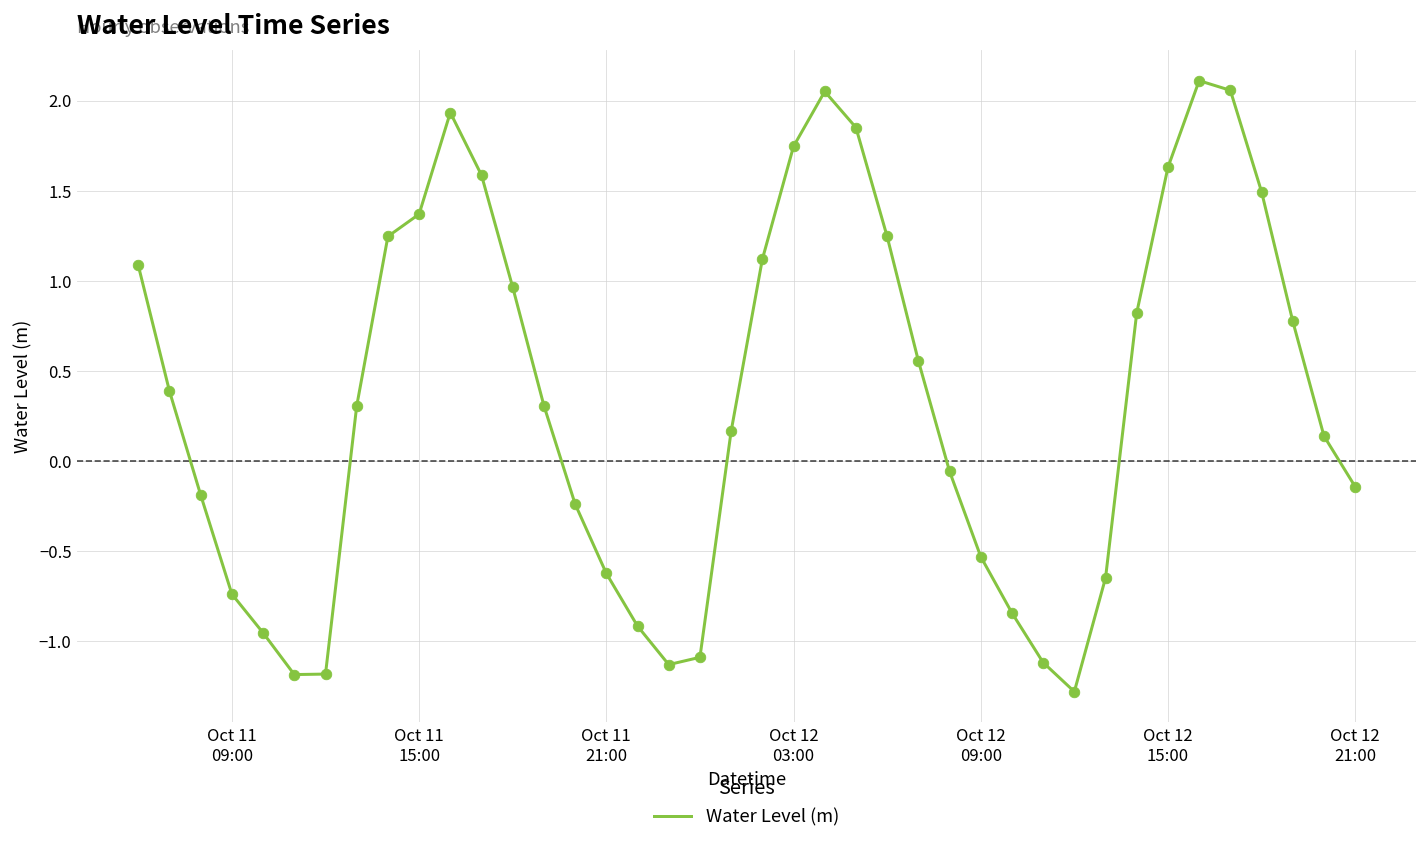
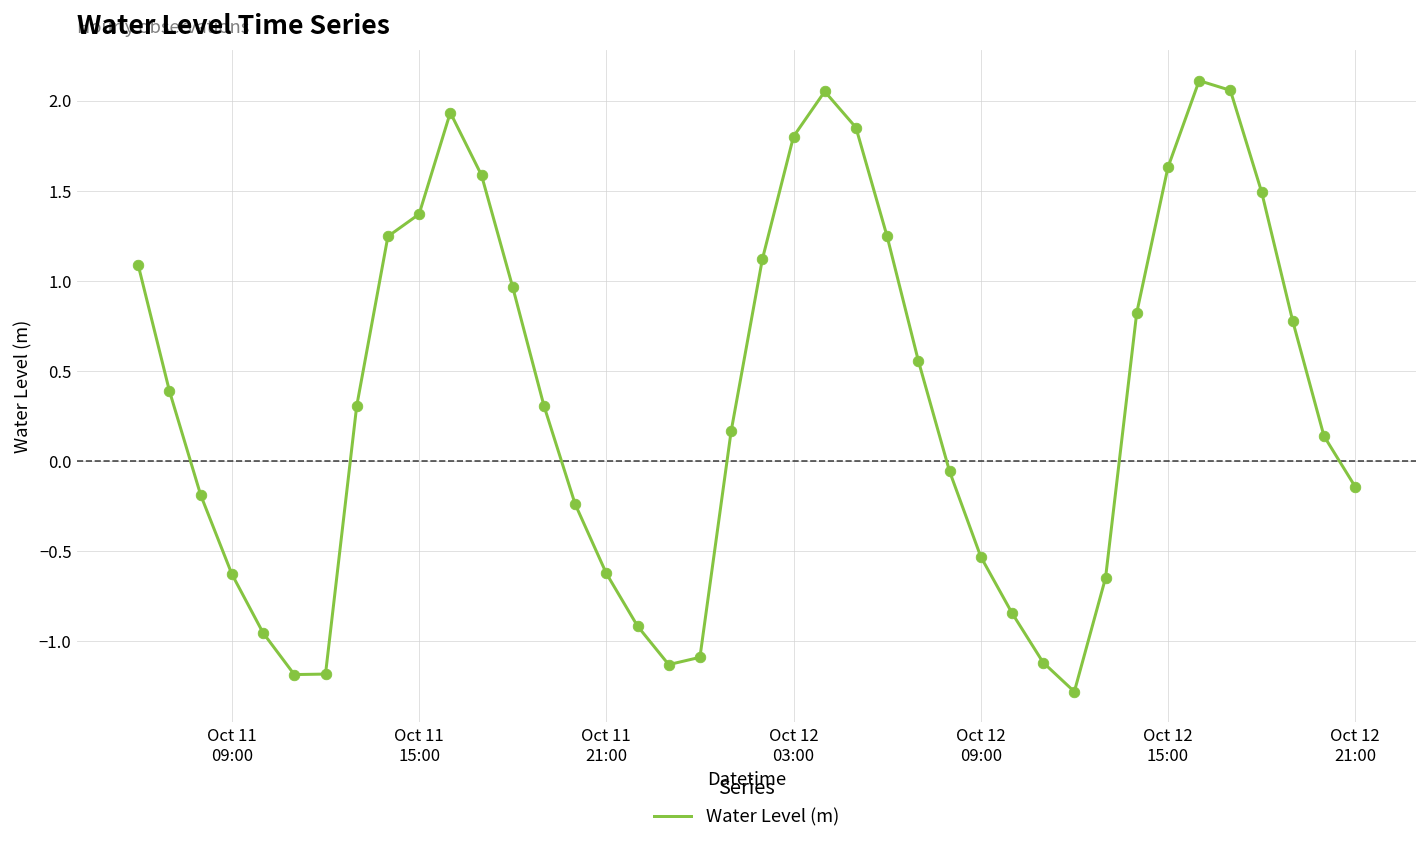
  {
-   "Oct 11 09:00": -0.74,
+   "Oct 11 09:00": -0.63,
    "Oct 11 15:00": 1.37,
    "Oct 11 21:00": -0.62,
-   "Oct 12 03:00": 1.75,
+   "Oct 12 03:00": 1.80,
    "Oct 12 09:00": -0.53,
    "Oct 12 15:00": 1.63,
    "Oct 12 21:00": -0.14
  }
